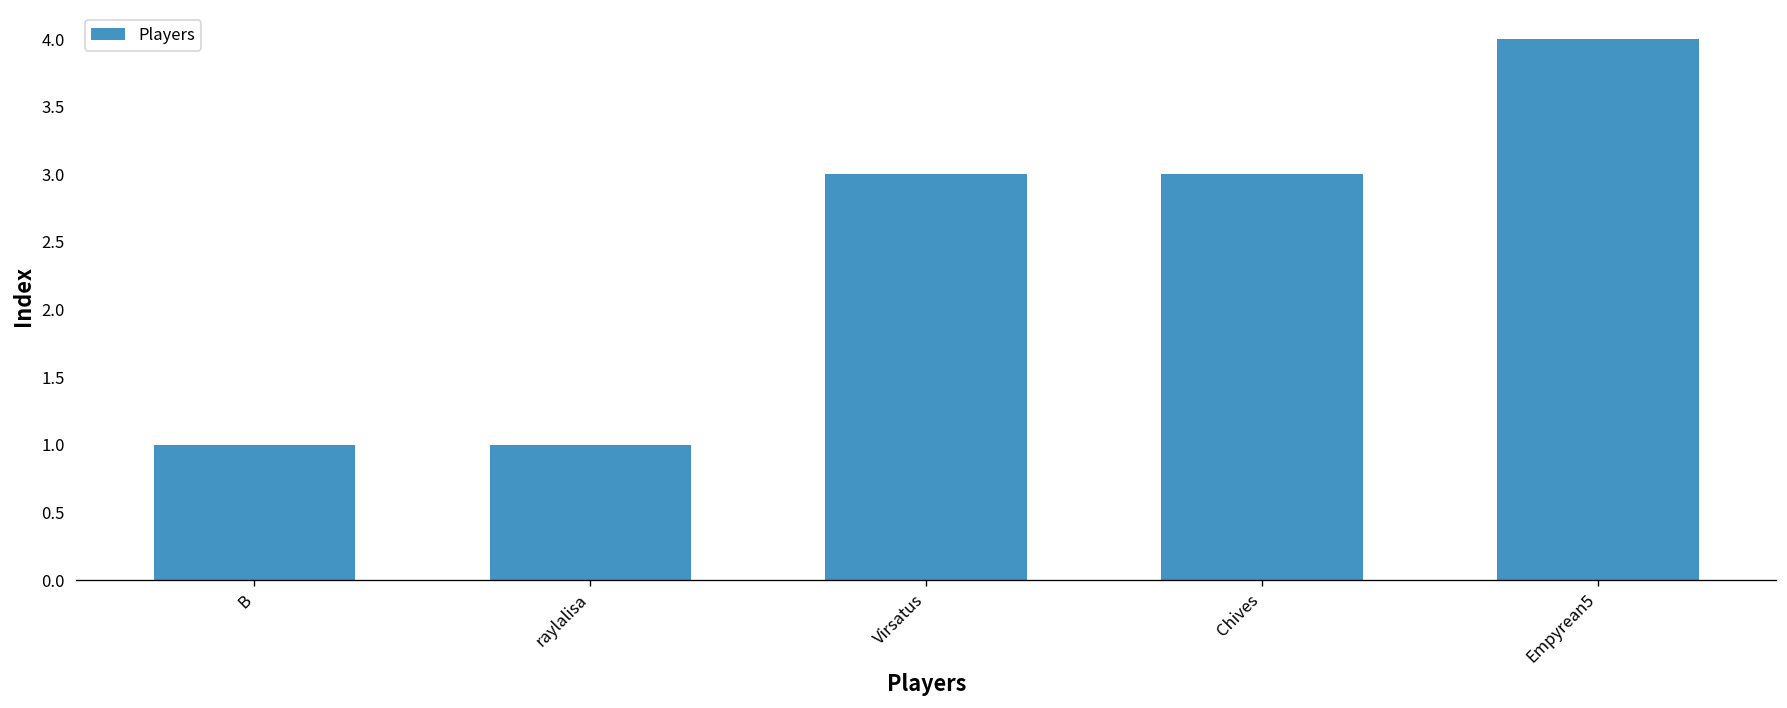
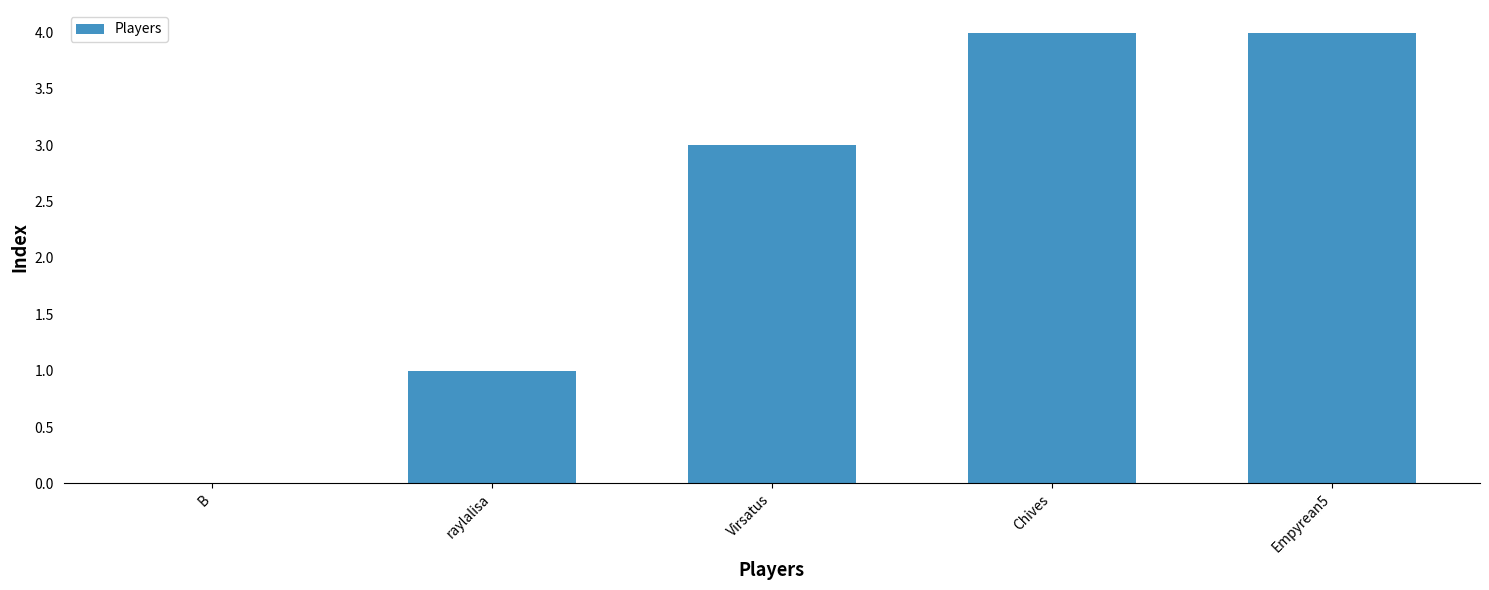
  {
-   "B": 1,
+   "B": 0,
    "raylalisa": 1,
    "Virsatus": 3,
-   "Chives": 3,
+   "Chives": 4,
    "Empyrean5": 4
  }
